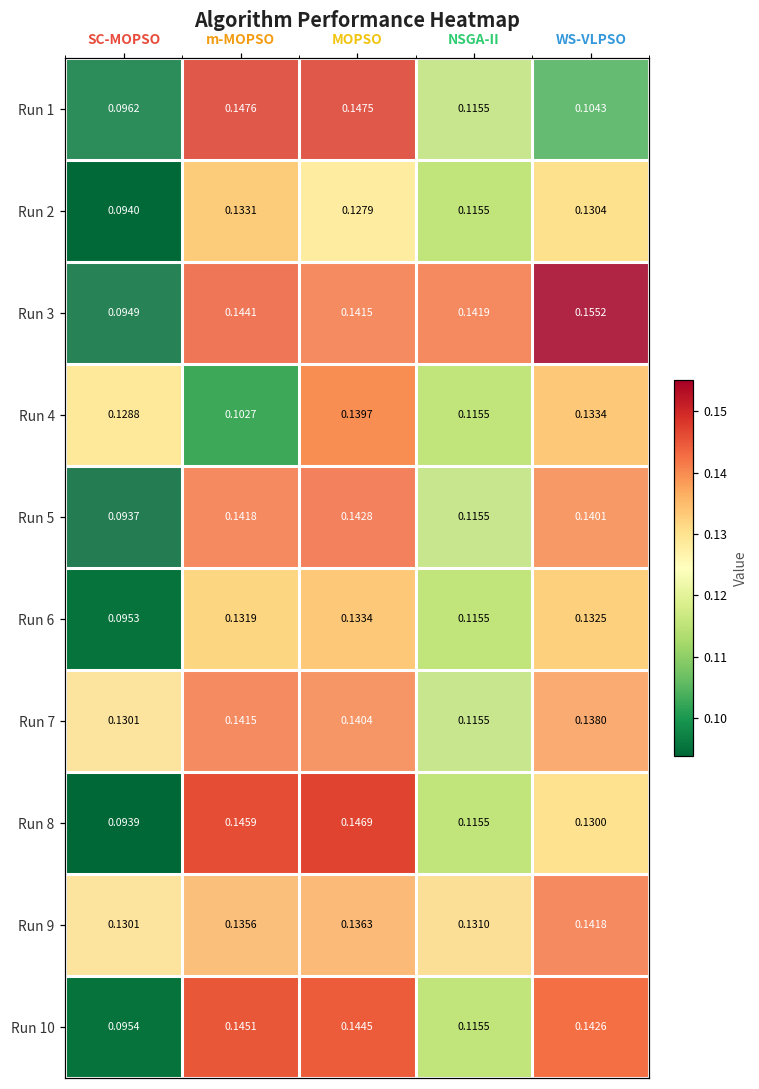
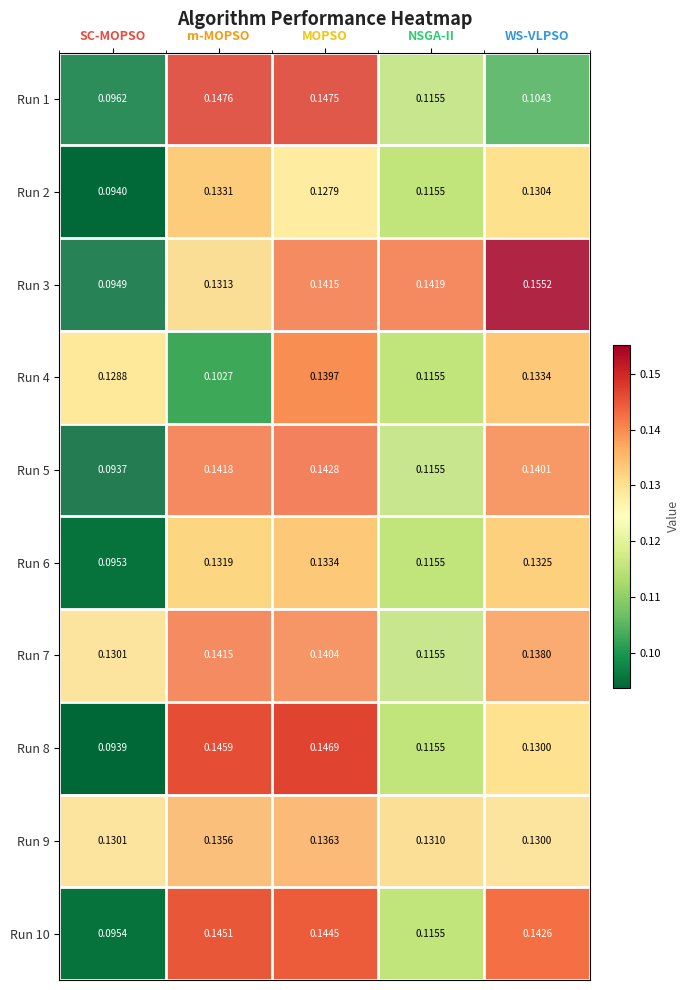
  {
    "Run 1": {
      "SC-MOPSO": 0.0962,
      "m-MOPSO": 0.1476,
      "MOPSO": 0.1475,
      "NSGA-II": 0.1155,
      "WS-VLPSO": 0.1043
    },
    "Run 2": {
      "SC-MOPSO": 0.0940,
      "m-MOPSO": 0.1331,
      "MOPSO": 0.1279,
      "NSGA-II": 0.1155,
      "WS-VLPSO": 0.1304
    },
    "Run 3": {
      "SC-MOPSO": 0.0949,
-     "m-MOPSO": 0.1441,
+     "m-MOPSO": 0.1313,
      "MOPSO": 0.1415,
      "NSGA-II": 0.1419,
      "WS-VLPSO": 0.1552
    },
    "Run 4": {
      "SC-MOPSO": 0.1288,
      "m-MOPSO": 0.1027,
      "MOPSO": 0.1397,
      "NSGA-II": 0.1155,
      "WS-VLPSO": 0.1334
    },
    "Run 5": {
      "SC-MOPSO": 0.0937,
      "m-MOPSO": 0.1418,
      "MOPSO": 0.1428,
      "NSGA-II": 0.1155,
      "WS-VLPSO": 0.1401
    },
    "Run 6": {
      "SC-MOPSO": 0.0953,
      "m-MOPSO": 0.1319,
      "MOPSO": 0.1334,
      "NSGA-II": 0.1155,
      "WS-VLPSO": 0.1325
    },
    "Run 7": {
      "SC-MOPSO": 0.1301,
      "m-MOPSO": 0.1415,
      "MOPSO": 0.1404,
      "NSGA-II": 0.1155,
      "WS-VLPSO": 0.1380
    },
    "Run 8": {
      "SC-MOPSO": 0.0939,
      "m-MOPSO": 0.1459,
      "MOPSO": 0.1469,
      "NSGA-II": 0.1155,
      "WS-VLPSO": 0.1300
    },
    "Run 9": {
      "SC-MOPSO": 0.1301,
      "m-MOPSO": 0.1356,
      "MOPSO": 0.1363,
      "NSGA-II": 0.1310,
-     "WS-VLPSO": 0.1418
+     "WS-VLPSO": 0.1300
    },
    "Run 10": {
      "SC-MOPSO": 0.0954,
      "m-MOPSO": 0.1451,
      "MOPSO": 0.1445,
      "NSGA-II": 0.1155,
      "WS-VLPSO": 0.1426
    }
  }
